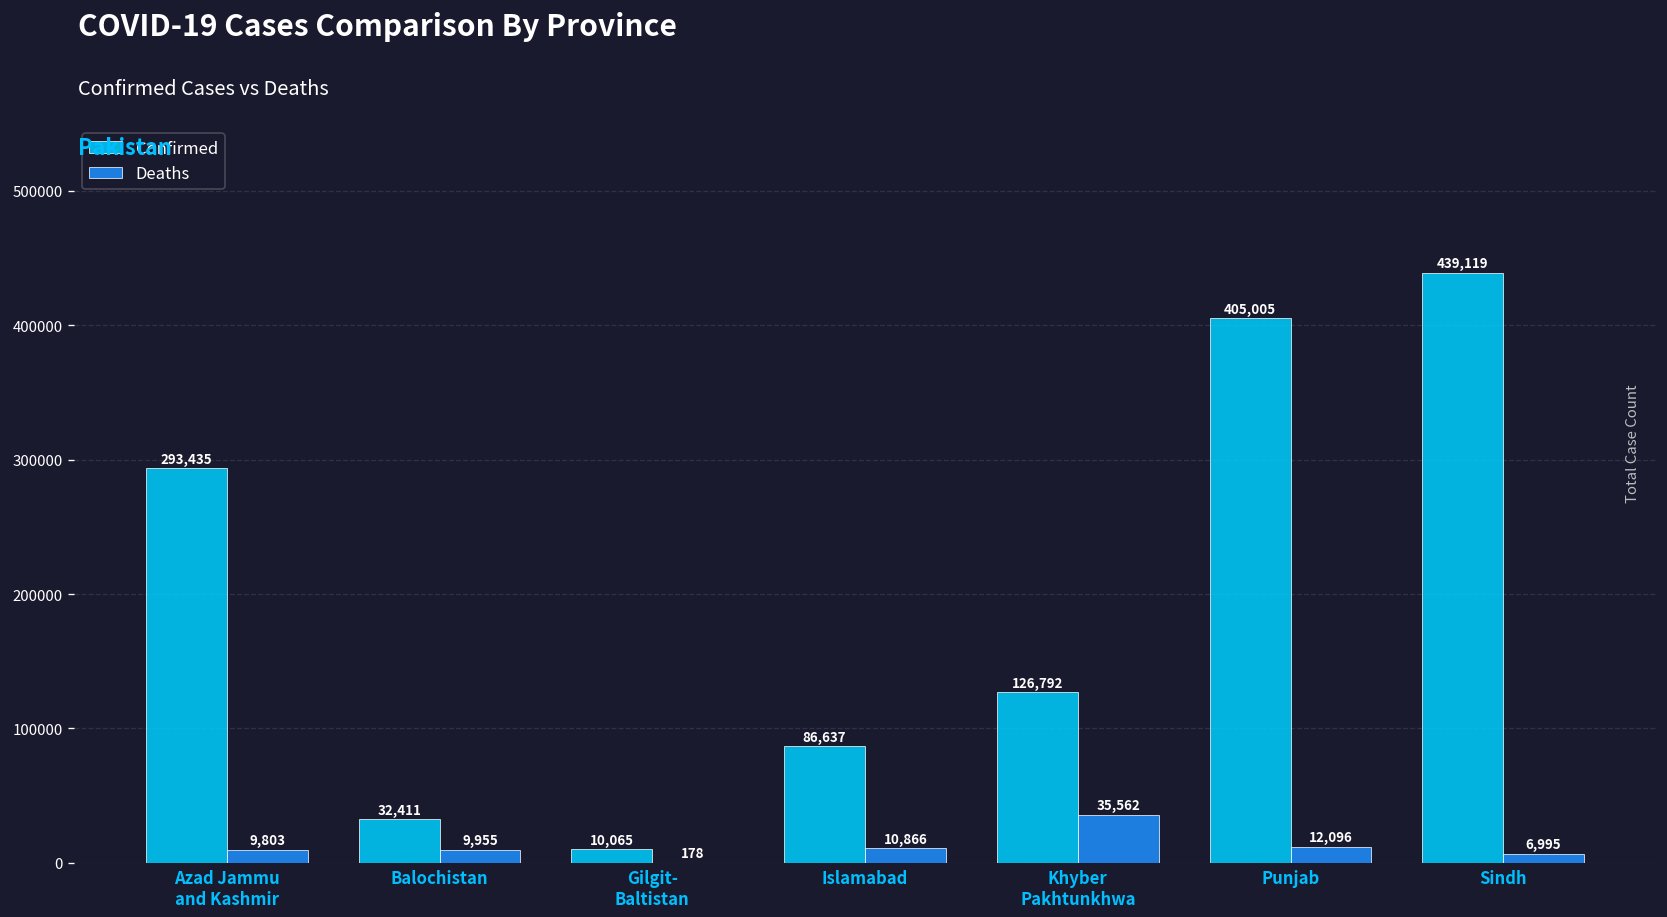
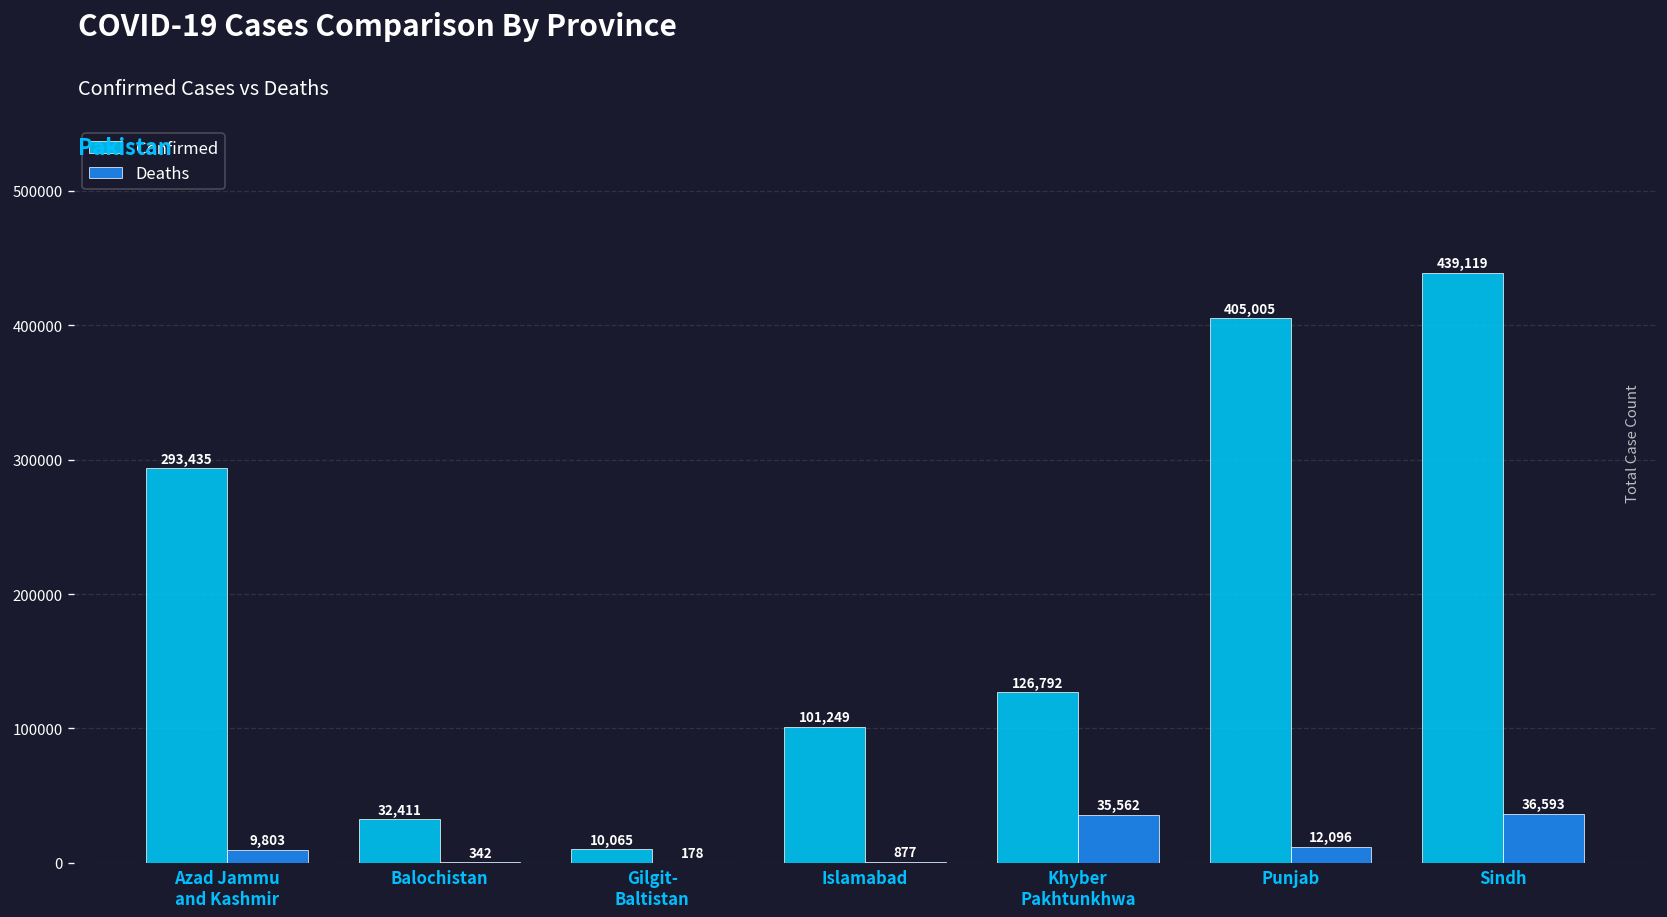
  {
    "Confirmed": {
      "Azad Jammu and Kashmir": "293,435",
      "Balochistan": "32,411",
      "Gilgit- Baltistan": "10,065",
-     "Islamabad": "86,637",
+     "Islamabad": "101,249",
      "Khyber Pakhtunkhwa": "126,792",
      "Punjab": "405,005",
      "Sindh": "439,119"
    },
    "Deaths": {
      "Azad Jammu and Kashmir": "9,803",
-     "Balochistan": "9,955",
+     "Balochistan": "342",
      "Gilgit- Baltistan": "178",
-     "Islamabad": "10,866",
+     "Islamabad": "877",
      "Khyber Pakhtunkhwa": "35,562",
      "Punjab": "12,096",
-     "Sindh": "6,995"
+     "Sindh": "36,593"
    }
  }
